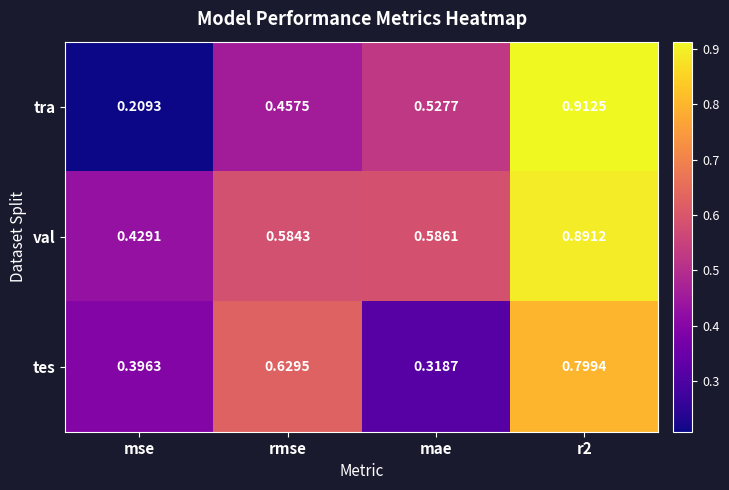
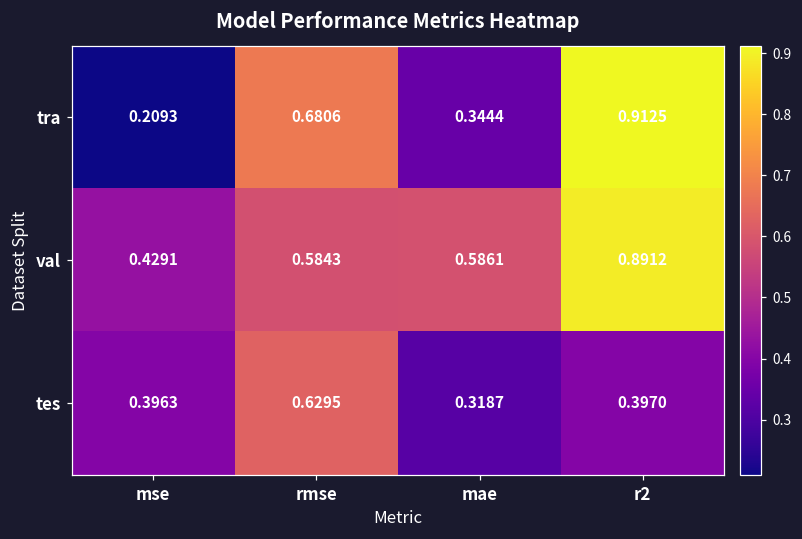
  {
    "tra": {
      "mse": 0.2093,
-     "rmse": 0.4575,
-     "mae": 0.5277,
+     "rmse": 0.6806,
+     "mae": 0.3444,
      "r2": 0.9125
    },
    "val": {
      "mse": 0.4291,
      "rmse": 0.5843,
      "mae": 0.5861,
      "r2": 0.8912
    },
    "tes": {
      "mse": 0.3963,
      "rmse": 0.6295,
      "mae": 0.3187,
-     "r2": 0.7994
+     "r2": 0.3970
    }
  }
